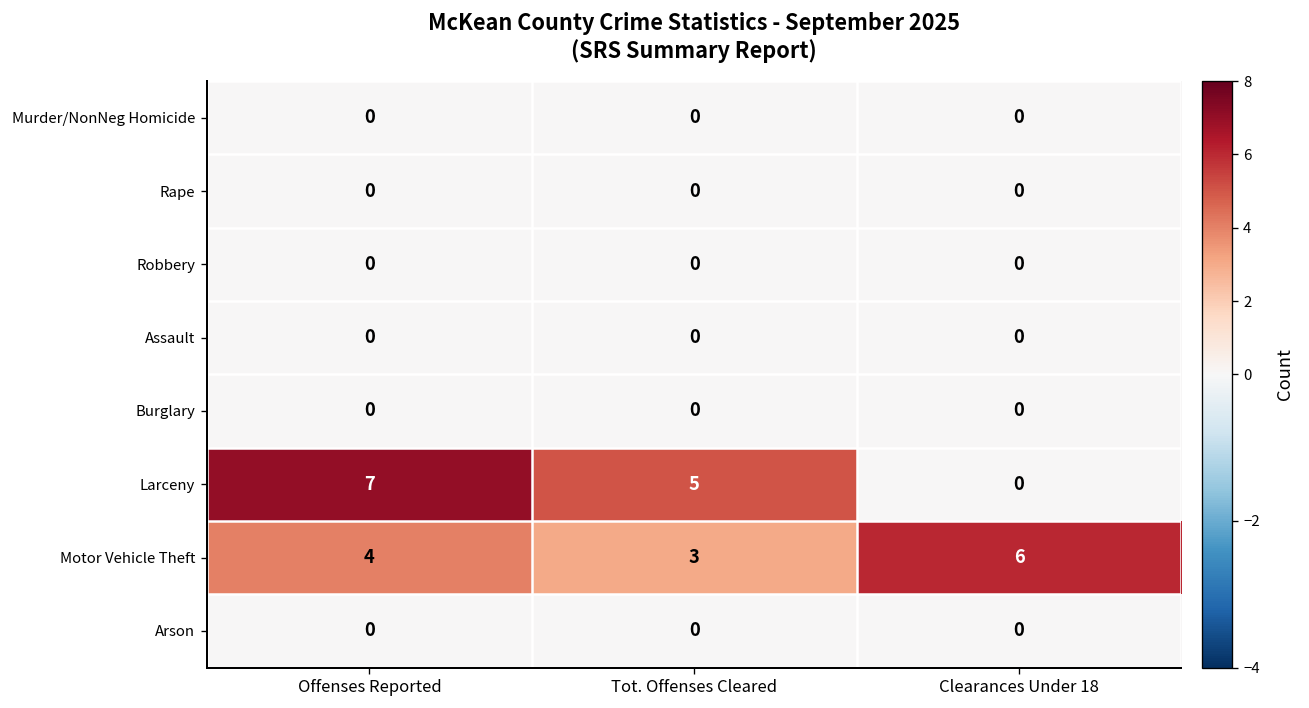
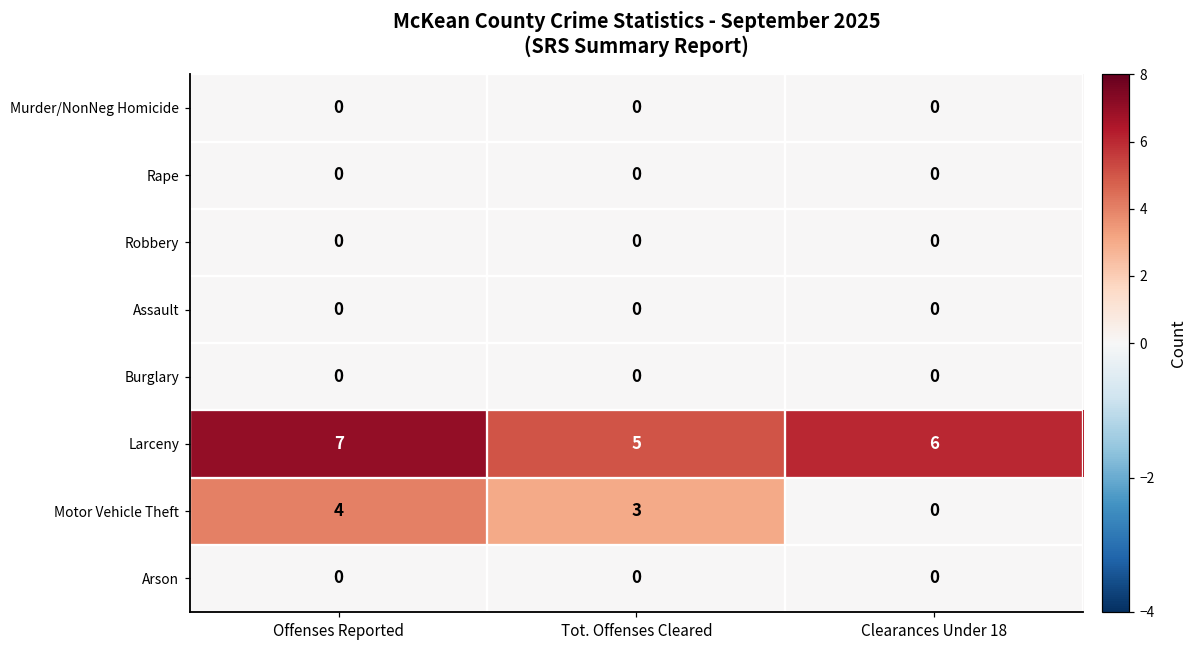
  {
    "Murder/NonNeg Homicide": {
      "Offenses Reported": 0,
      "Tot. Offenses Cleared": 0,
      "Clearances Under 18": 0
    },
    "Rape": {
      "Offenses Reported": 0,
      "Tot. Offenses Cleared": 0,
      "Clearances Under 18": 0
    },
    "Robbery": {
      "Offenses Reported": 0,
      "Tot. Offenses Cleared": 0,
      "Clearances Under 18": 0
    },
    "Assault": {
      "Offenses Reported": 0,
      "Tot. Offenses Cleared": 0,
      "Clearances Under 18": 0
    },
    "Burglary": {
      "Offenses Reported": 0,
      "Tot. Offenses Cleared": 0,
      "Clearances Under 18": 0
    },
    "Larceny": {
      "Offenses Reported": 7,
      "Tot. Offenses Cleared": 5,
-     "Clearances Under 18": 0
+     "Clearances Under 18": 6
    },
    "Motor Vehicle Theft": {
      "Offenses Reported": 4,
      "Tot. Offenses Cleared": 3,
-     "Clearances Under 18": 6
+     "Clearances Under 18": 0
    },
    "Arson": {
      "Offenses Reported": 0,
      "Tot. Offenses Cleared": 0,
      "Clearances Under 18": 0
    }
  }
